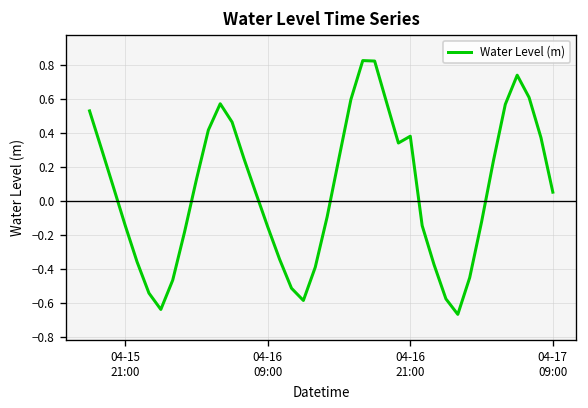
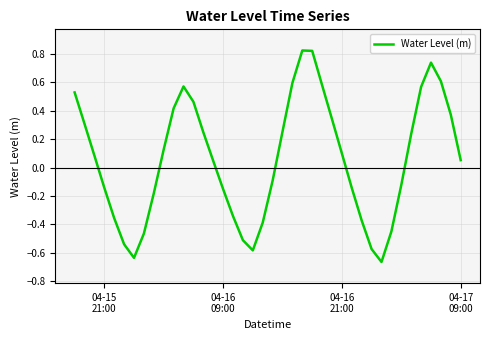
  {
    "04-15 21:00": -0.14,
    "04-16 09:00": -0.15,
-   "04-16 21:00": 0.38,
+   "04-16 21:00": 0.10,
    "04-17 09:00": 0.05
  }
